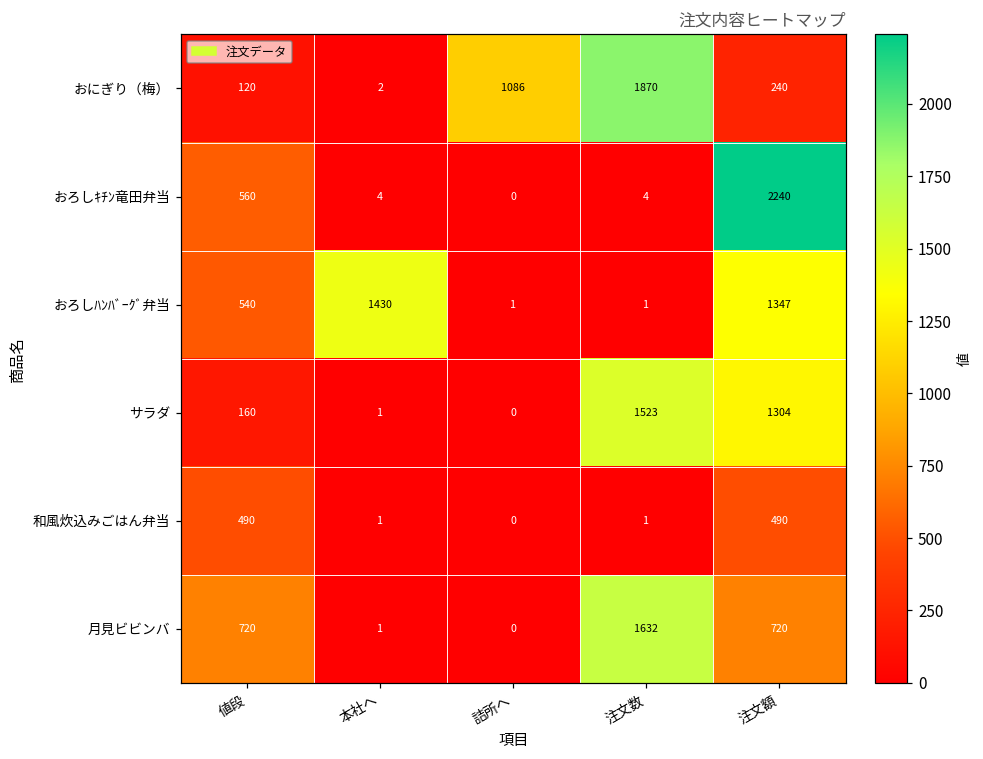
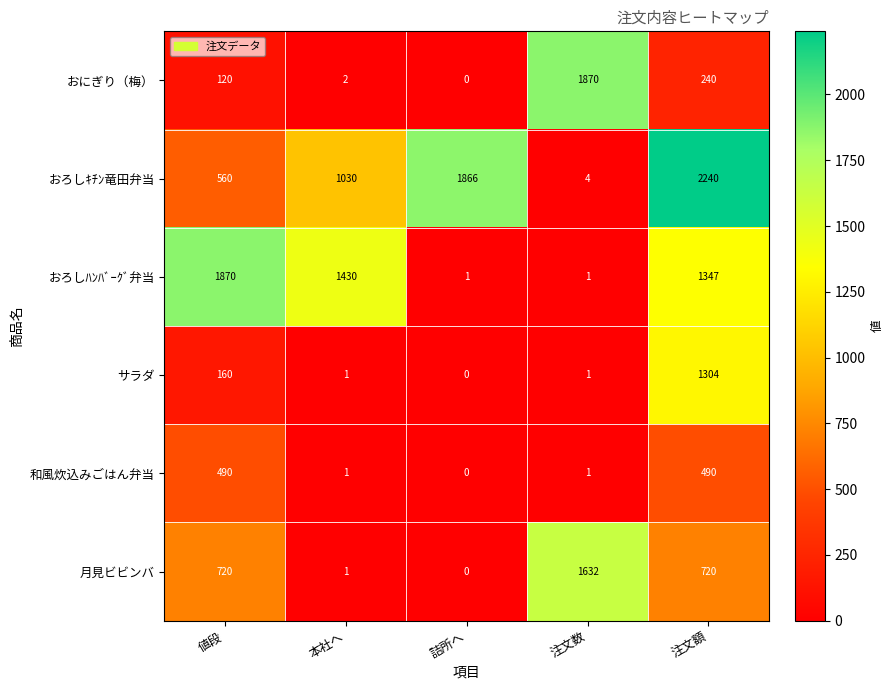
  {
    "おにぎり（梅）": {
      "値段": 120,
      "本社へ": 2,
-     "詰所へ": 1086,
+     "詰所へ": 0,
      "注文数": 1870,
      "注文額": 240
    },
    "おろしｷﾁﾝ竜田弁当": {
      "値段": 560,
-     "本社へ": 4,
-     "詰所へ": 0,
+     "本社へ": 1030,
+     "詰所へ": 1866,
      "注文数": 4,
      "注文額": 2240
    },
    "おろしﾊﾝﾊﾞｰｸﾞ弁当": {
-     "値段": 540,
+     "値段": 1870,
      "本社へ": 1430,
      "詰所へ": 1,
      "注文数": 1,
      "注文額": 1347
    },
    "サラダ": {
      "値段": 160,
      "本社へ": 1,
      "詰所へ": 0,
-     "注文数": 1523,
+     "注文数": 1,
      "注文額": 1304
    },
    "和風炊込みごはん弁当": {
      "値段": 490,
      "本社へ": 1,
      "詰所へ": 0,
      "注文数": 1,
      "注文額": 490
    },
    "月見ビビンバ": {
      "値段": 720,
      "本社へ": 1,
      "詰所へ": 0,
      "注文数": 1632,
      "注文額": 720
    }
  }
